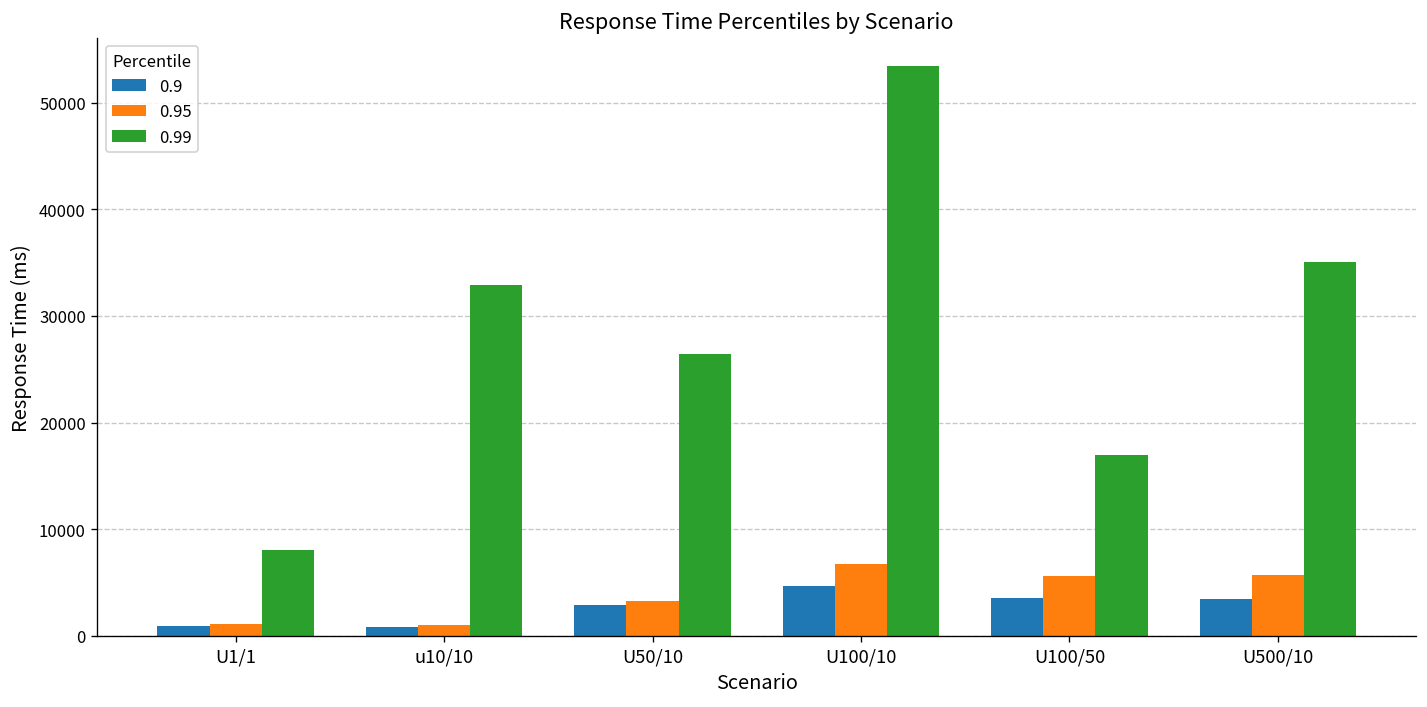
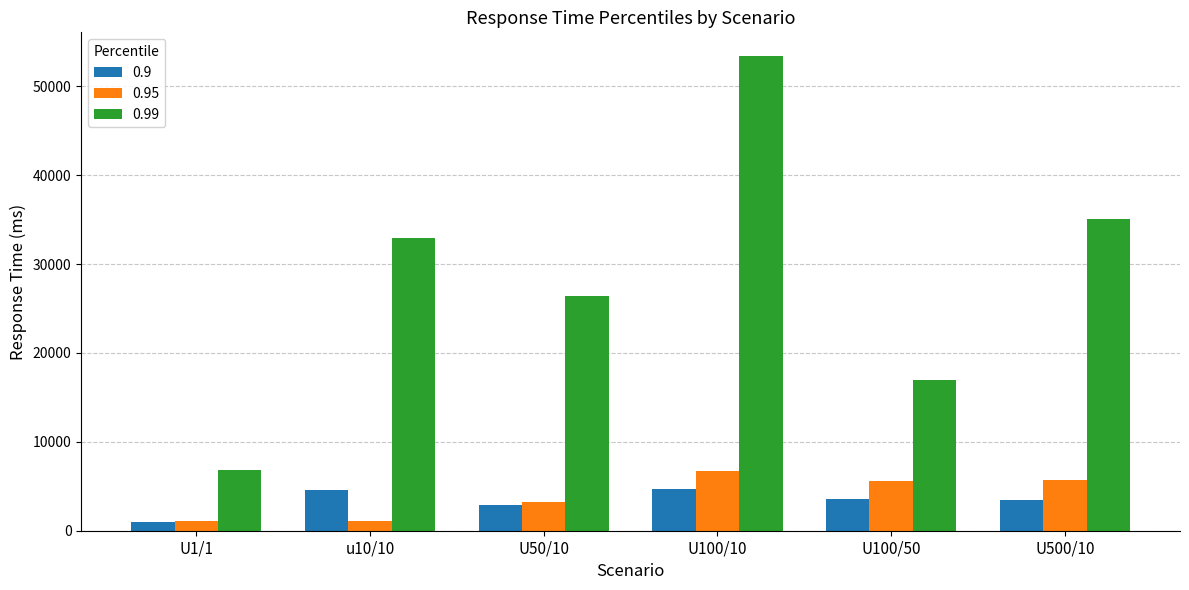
  {
    "0.9": {
      "U1/1": 1000,
-     "u10/10": 1000,
+     "u10/10": 5000,
      "U50/10": 3000,
      "U100/10": 5000,
      "U100/50": 4000,
      "U500/10": 4000
    },
    "0.95": {
      "U1/1": 1000,
      "u10/10": 1000,
      "U50/10": 3000,
      "U100/10": 7000,
      "U100/50": 6000,
      "U500/10": 6000
    },
    "0.99": {
-     "U1/1": 8000,
+     "U1/1": 7000,
      "u10/10": 33000,
      "U50/10": 26000,
      "U100/10": 53000,
      "U100/50": 17000,
      "U500/10": 35000
    }
  }
